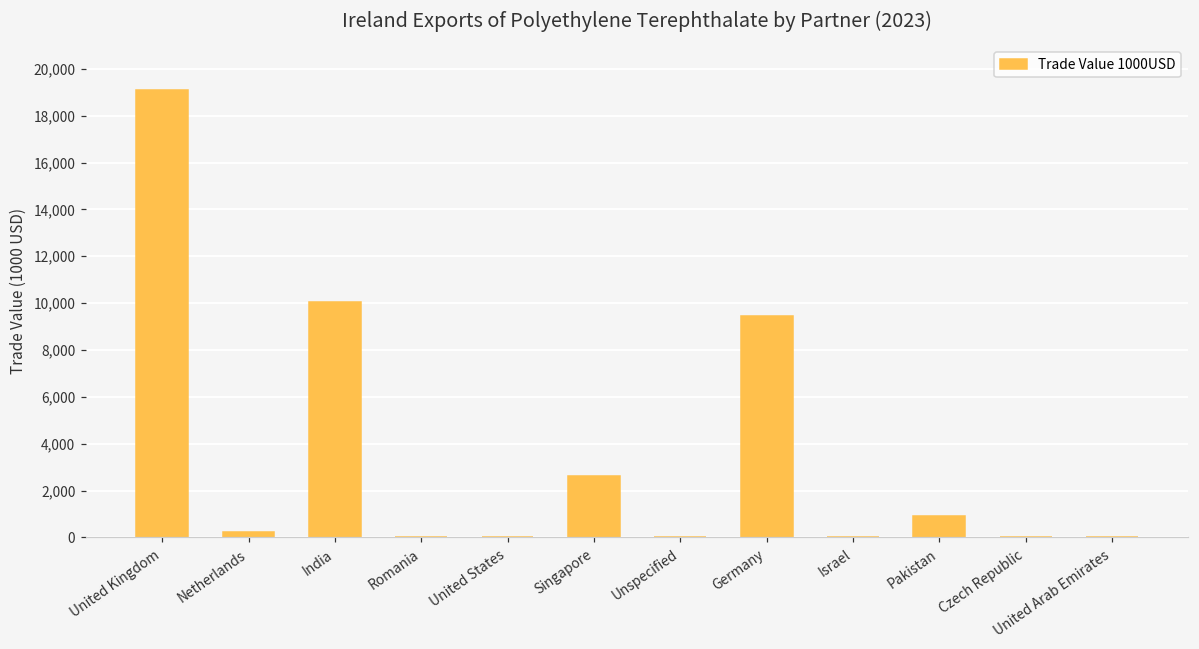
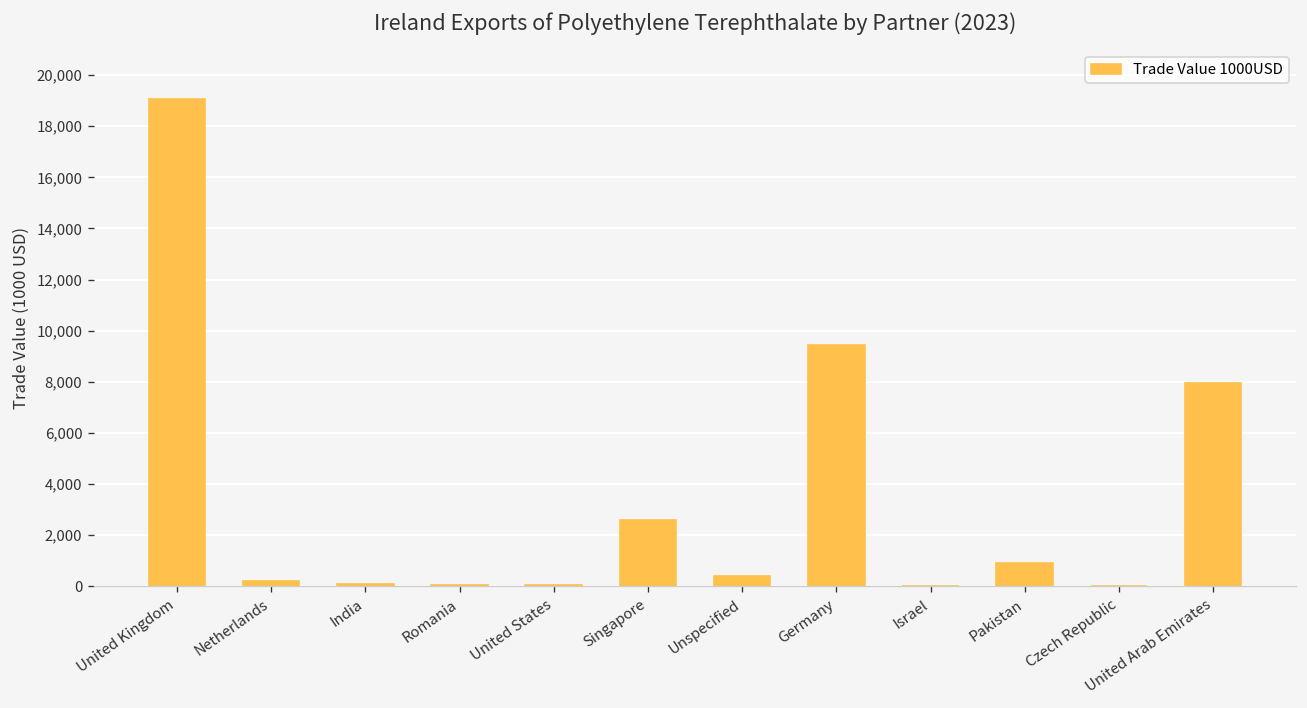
  {
    "United Kingdom": "19,100",
    "Netherlands": "200",
-   "India": "10,100",
+   "India": "100",
    "Singapore": "2,600",
-   "Unspecified": "0",
+   "Unspecified": "400",
    "Germany": "9,400",
    "Pakistan": "900",
-   "United Arab Emirates": "0"
+   "United Arab Emirates": "8,000"
  }
